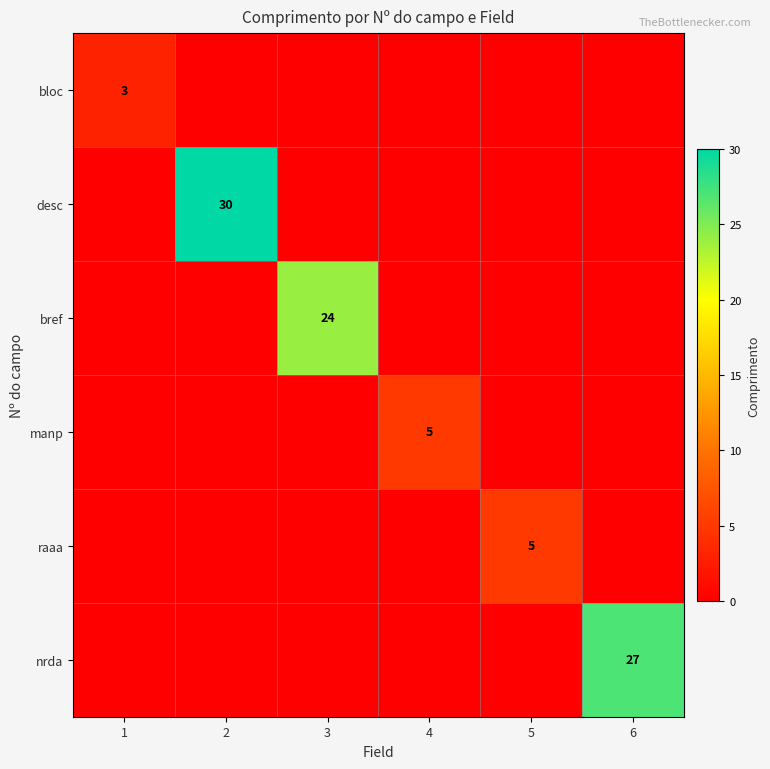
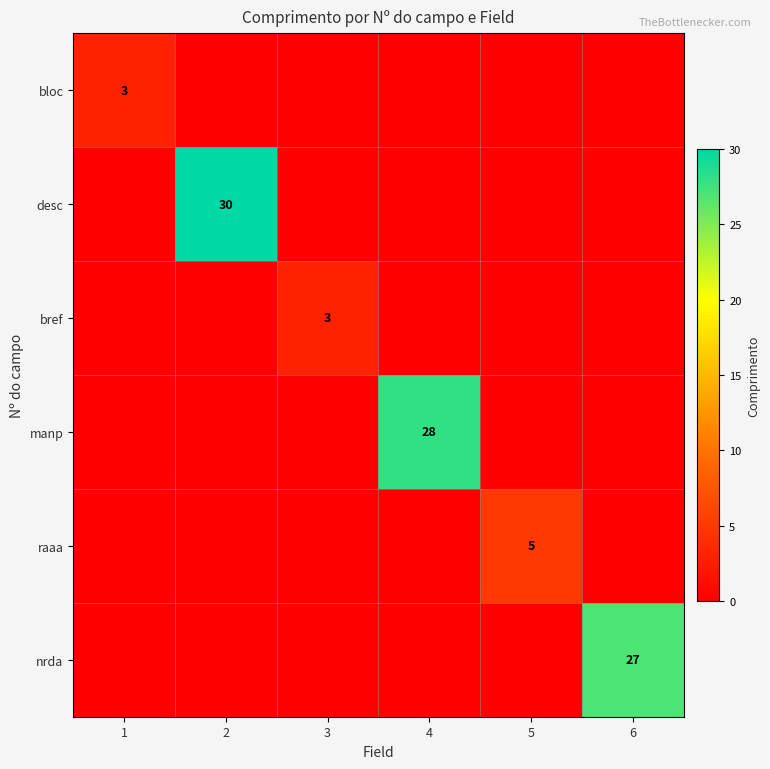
  {
    "bloc": {
      "1": 3
    },
    "desc": {
      "2": 30
    },
    "bref": {
-     "3": 24
+     "3": 3
    },
    "manp": {
-     "4": 5
+     "4": 28
    },
    "raaa": {
      "5": 5
    },
    "nrda": {
      "6": 27
    }
  }
